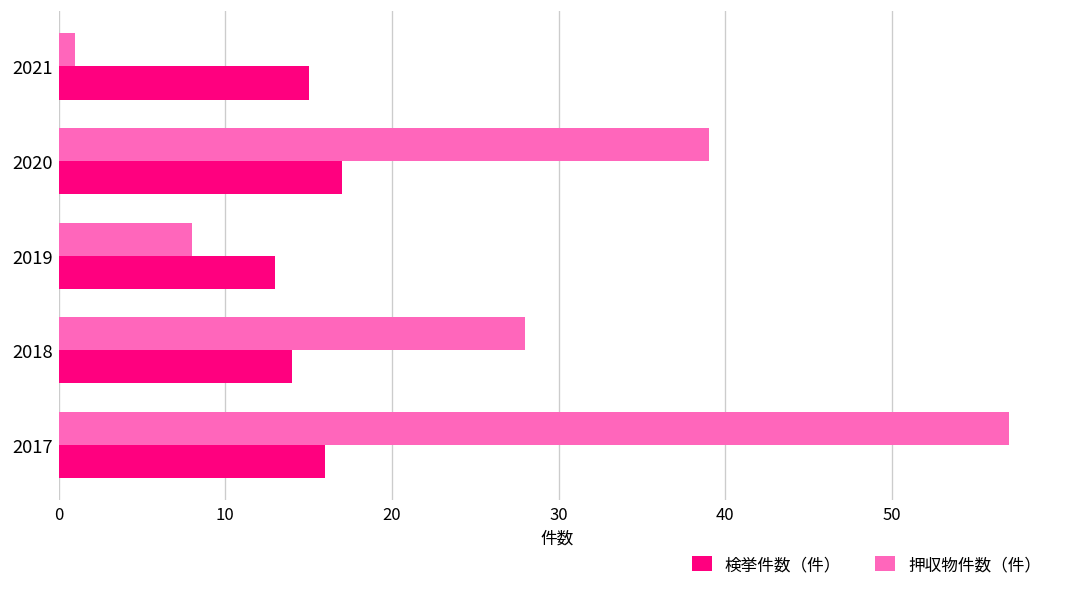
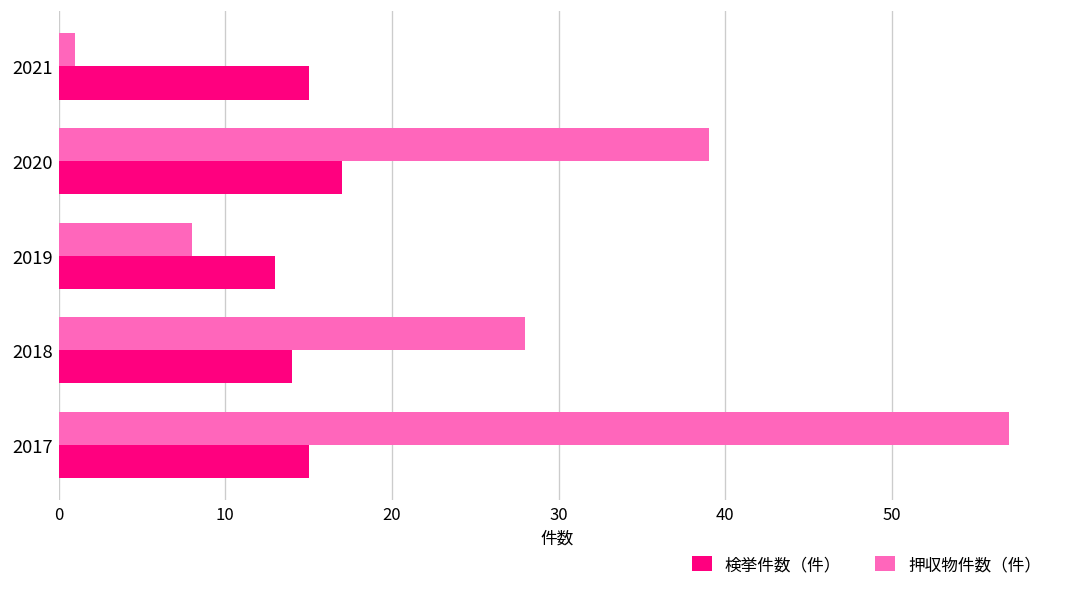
  {
    "検挙件数（件）": {
      "2021": 15,
      "2020": 17,
      "2019": 13,
      "2018": 14,
-     "2017": 16
+     "2017": 15
    },
    "押収物件数（件）": {
      "2021": 1,
      "2020": 39,
      "2019": 8,
      "2018": 28,
      "2017": 57
    }
  }
